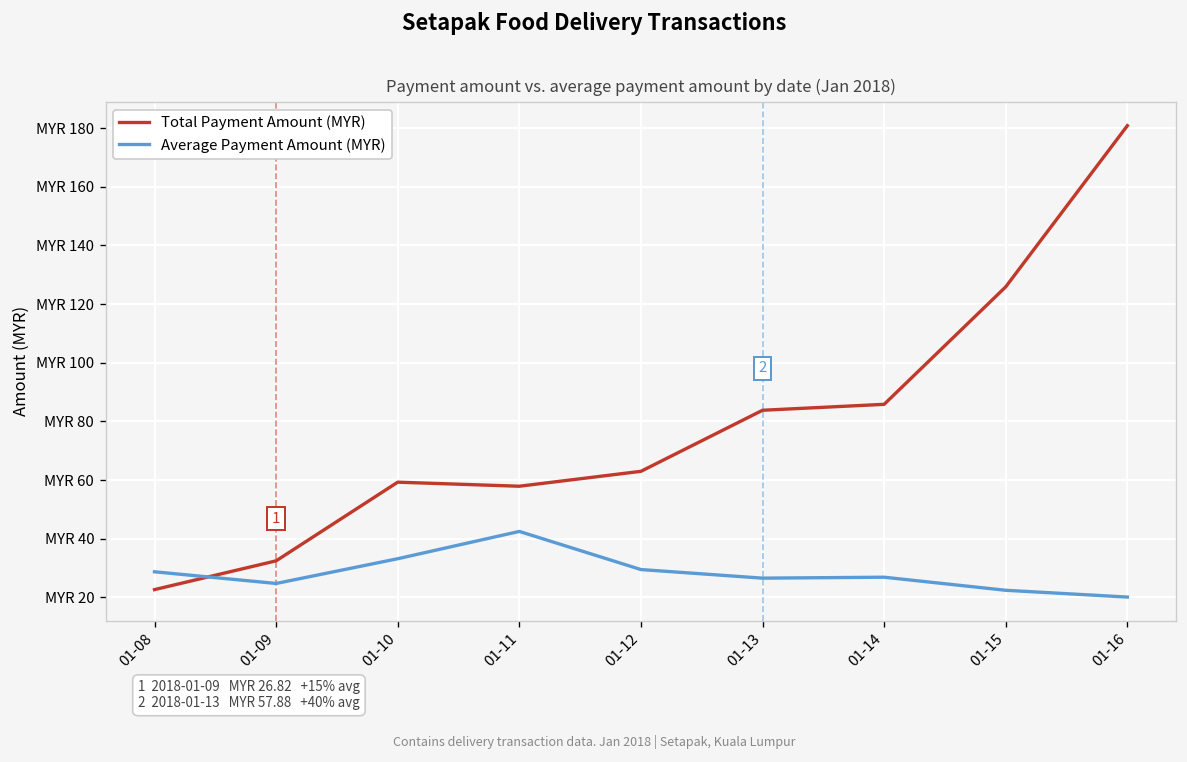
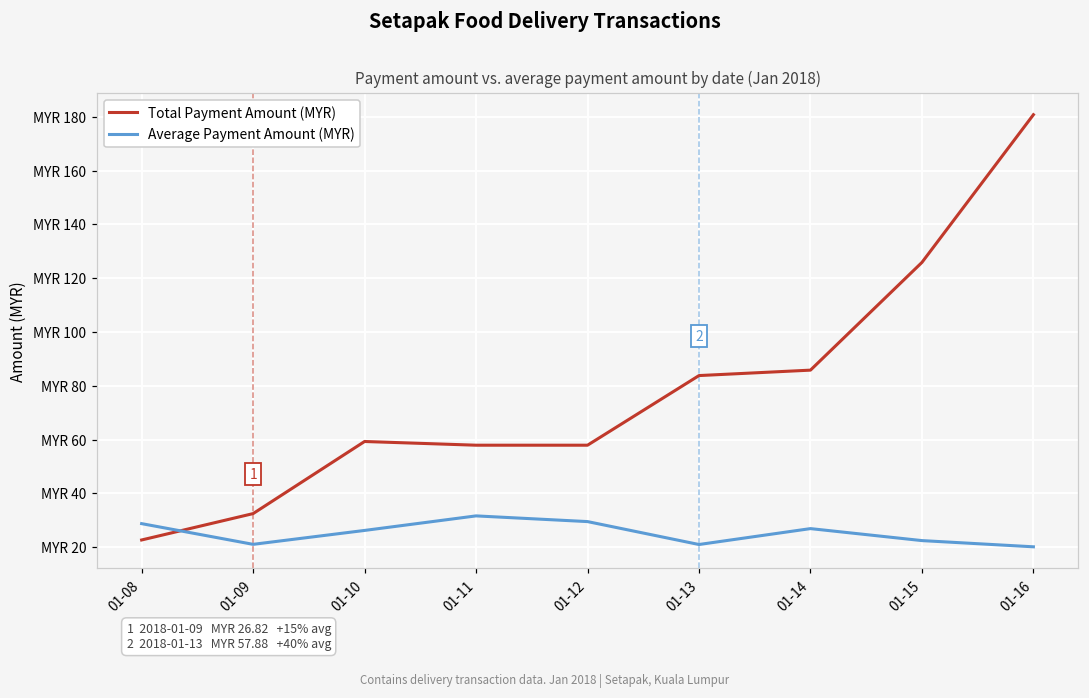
  {
    "Total Payment Amount (MYR)": {
      "01-08": "MYR 23",
      "01-09": "MYR 32",
      "01-10": "MYR 59",
      "01-11": "MYR 58",
-     "01-12": "MYR 63",
+     "01-12": "MYR 58",
      "01-13": "MYR 84",
      "01-14": "MYR 86",
      "01-15": "MYR 126",
      "01-16": "MYR 181"
    },
    "Average Payment Amount (MYR)": {
      "01-08": "MYR 29",
-     "01-09": "MYR 25",
-     "01-10": "MYR 33",
-     "01-11": "MYR 42",
+     "01-09": "MYR 21",
+     "01-10": "MYR 26",
+     "01-11": "MYR 32",
      "01-12": "MYR 29",
-     "01-13": "MYR 27",
+     "01-13": "MYR 21",
      "01-14": "MYR 27",
      "01-15": "MYR 22",
      "01-16": "MYR 20"
    }
  }
